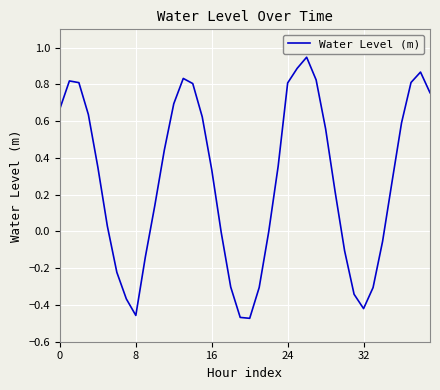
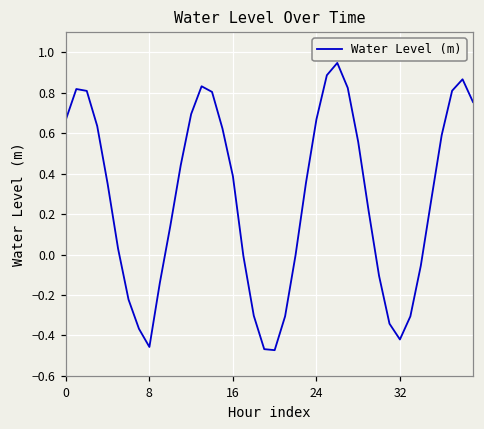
  {
    "0": 0.67,
    "8": -0.46,
-   "16": 0.34,
-   "24": 0.81,
+   "16": 0.39,
+   "24": 0.67,
    "32": -0.42
  }
